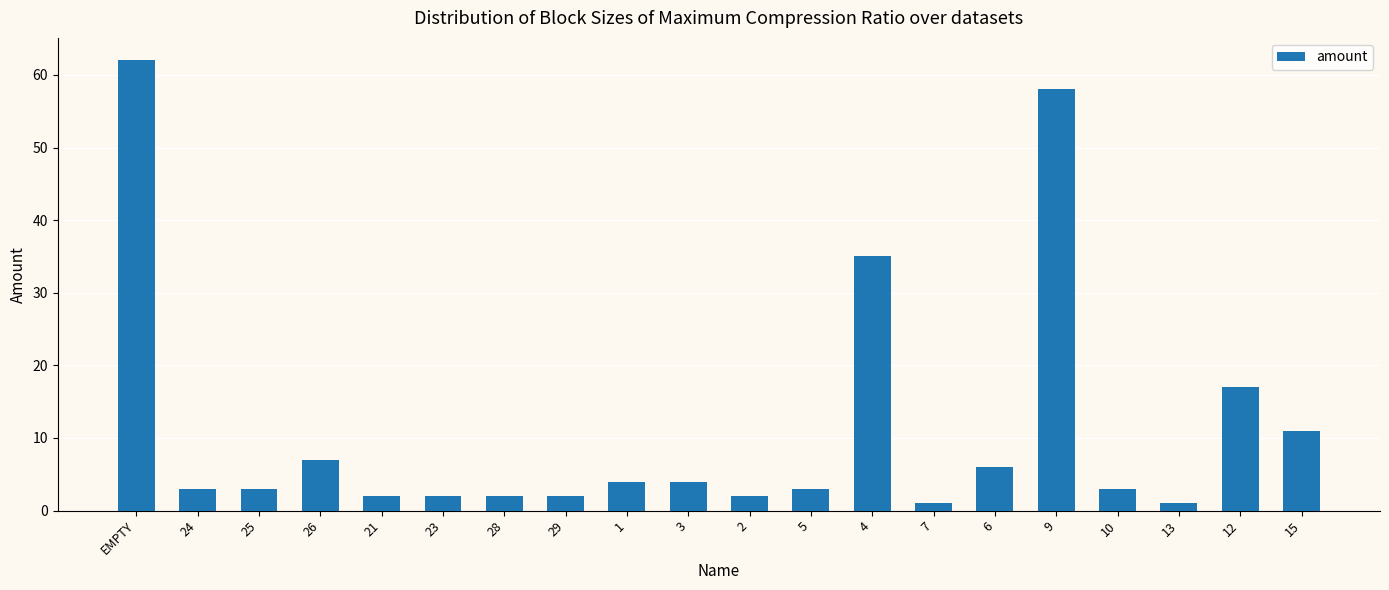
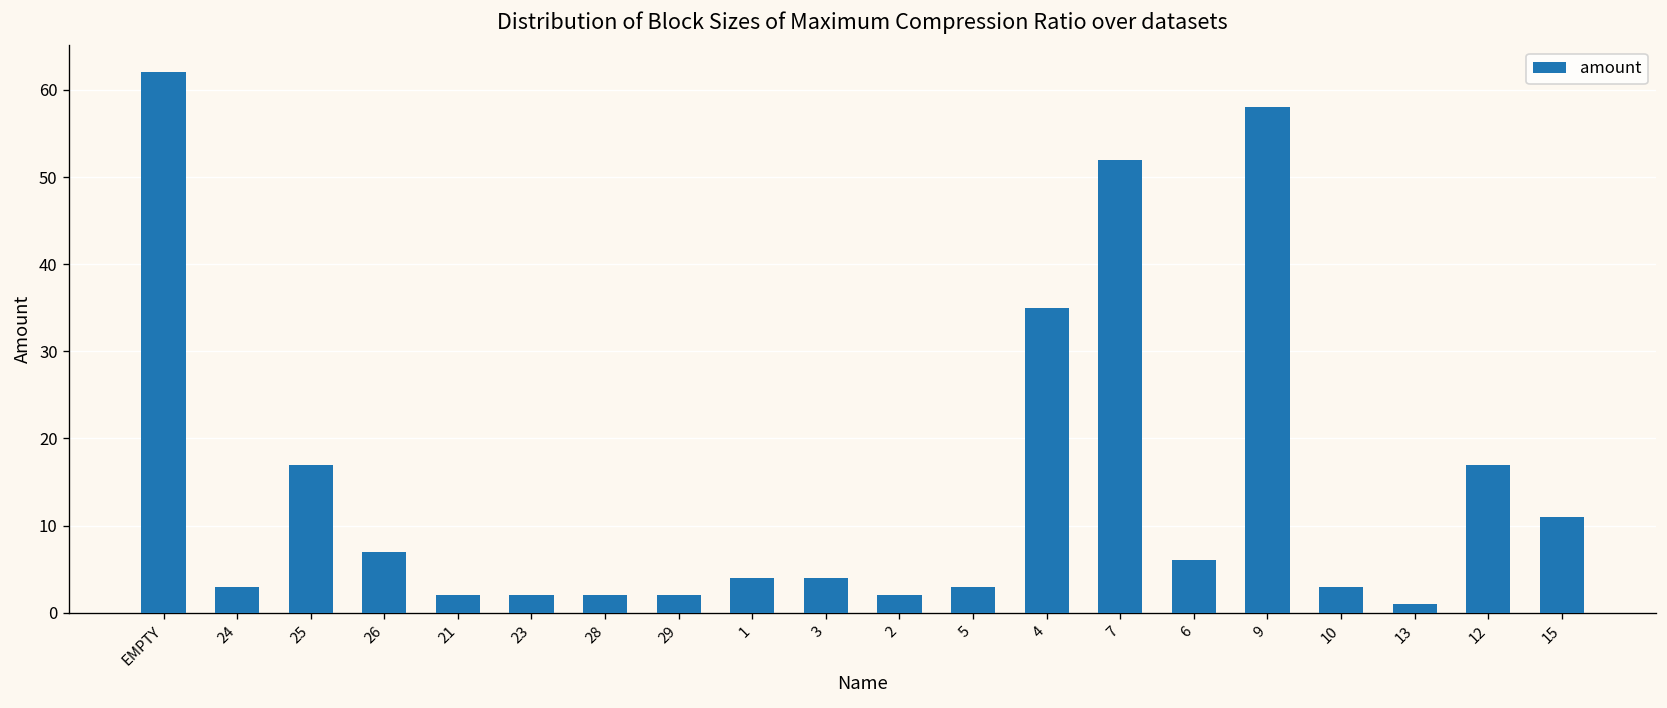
  {
    "EMPTY": 62,
    "24": 3,
-   "25": 3,
+   "25": 17,
    "26": 7,
    "21": 2,
    "23": 2,
    "28": 2,
    "29": 2,
    "1": 4,
    "3": 4,
    "2": 2,
    "5": 3,
    "4": 35,
-   "7": 1,
+   "7": 52,
    "6": 6,
    "9": 58,
    "10": 3,
    "13": 1,
    "12": 17,
    "15": 11
  }
